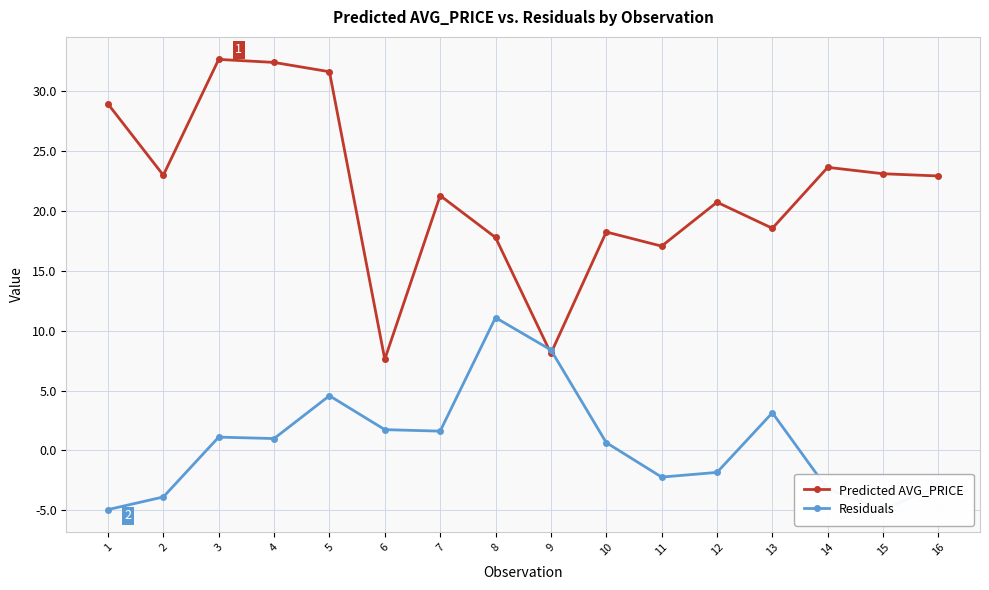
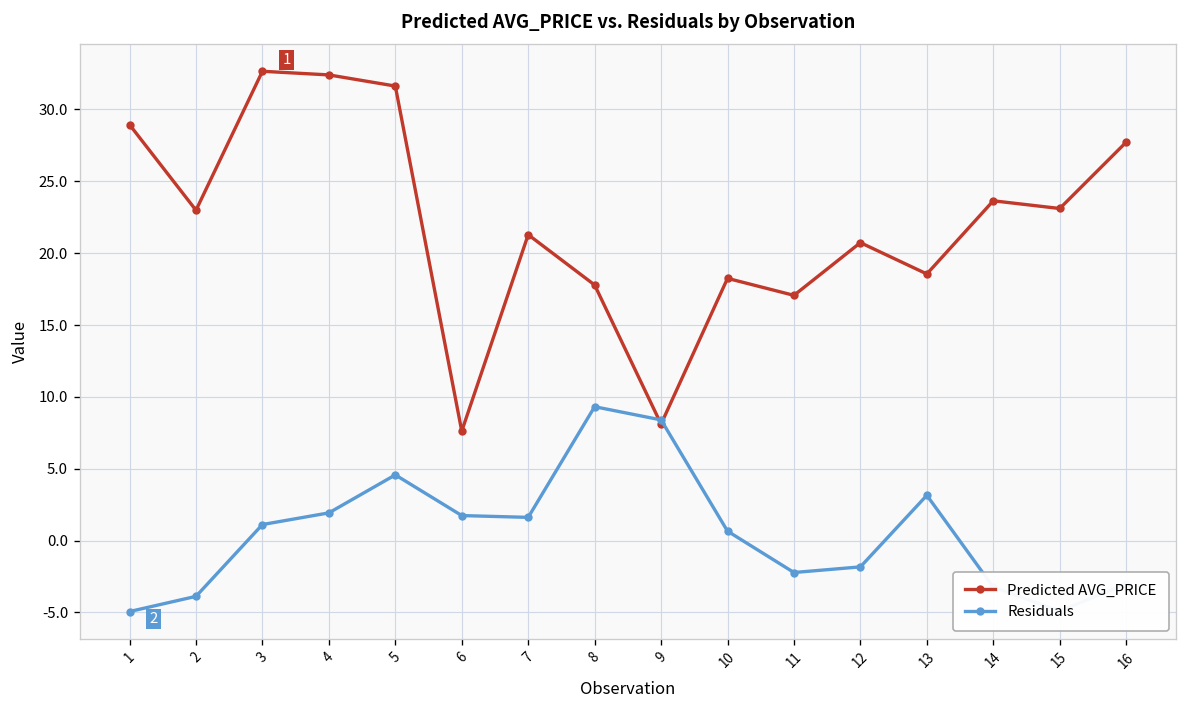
  {
    "Predicted AVG_PRICE": {
      "1": 28.9,
      "2": 23.0,
      "4": 32.4,
      "5": 31.6,
      "6": 7.6,
      "7": 21.3,
      "8": 17.8,
      "9": 8.1,
      "10": 18.2,
      "11": 17.1,
      "12": 20.7,
      "13": 18.6,
      "14": 23.6,
      "15": 23.1,
-     "16": 22.9
+     "16": 27.7
    },
    "Residuals": {
      "2": -3.9,
      "3": 1.1,
-     "4": 1.0,
+     "4": 1.9,
      "5": 4.6,
      "6": 1.7,
      "7": 1.6,
-     "8": 11.1,
+     "8": 9.3,
      "9": 8.4,
      "10": 0.7,
      "11": -2.2,
      "12": -1.8,
      "13": 3.1
    }
  }
